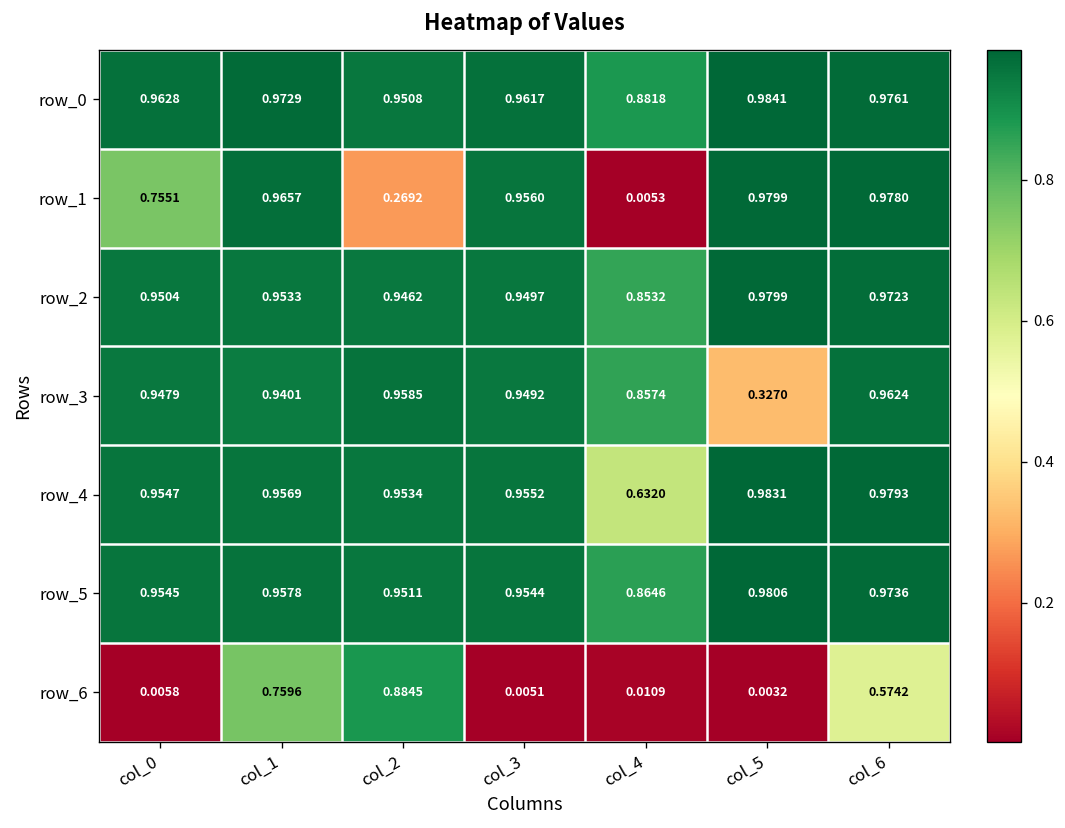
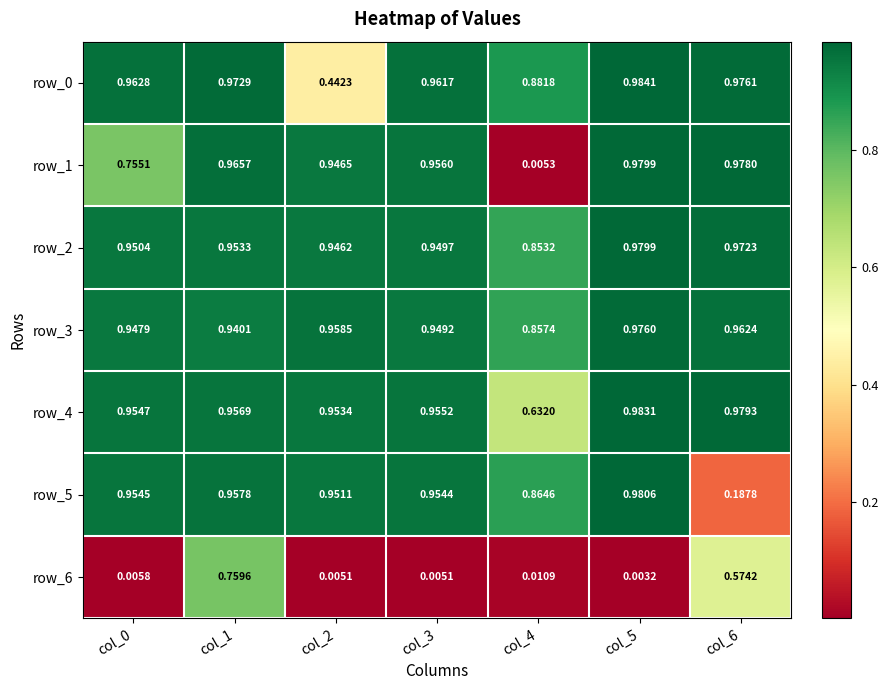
  {
    "row_0": {
      "col_0": 0.9628,
      "col_1": 0.9729,
-     "col_2": 0.9508,
+     "col_2": 0.4423,
      "col_3": 0.9617,
      "col_4": 0.8818,
      "col_5": 0.9841,
      "col_6": 0.9761
    },
    "row_1": {
      "col_0": 0.7551,
      "col_1": 0.9657,
-     "col_2": 0.2692,
+     "col_2": 0.9465,
      "col_3": 0.9560,
      "col_4": 0.0053,
      "col_5": 0.9799,
      "col_6": 0.9780
    },
    "row_2": {
      "col_0": 0.9504,
      "col_1": 0.9533,
      "col_2": 0.9462,
      "col_3": 0.9497,
      "col_4": 0.8532,
      "col_5": 0.9799,
      "col_6": 0.9723
    },
    "row_3": {
      "col_0": 0.9479,
      "col_1": 0.9401,
      "col_2": 0.9585,
      "col_3": 0.9492,
      "col_4": 0.8574,
-     "col_5": 0.3270,
+     "col_5": 0.9760,
      "col_6": 0.9624
    },
    "row_4": {
      "col_0": 0.9547,
      "col_1": 0.9569,
      "col_2": 0.9534,
      "col_3": 0.9552,
      "col_4": 0.6320,
      "col_5": 0.9831,
      "col_6": 0.9793
    },
    "row_5": {
      "col_0": 0.9545,
      "col_1": 0.9578,
      "col_2": 0.9511,
      "col_3": 0.9544,
      "col_4": 0.8646,
      "col_5": 0.9806,
-     "col_6": 0.9736
+     "col_6": 0.1878
    },
    "row_6": {
      "col_0": 0.0058,
      "col_1": 0.7596,
-     "col_2": 0.8845,
+     "col_2": 0.0051,
      "col_3": 0.0051,
      "col_4": 0.0109,
      "col_5": 0.0032,
      "col_6": 0.5742
    }
  }
